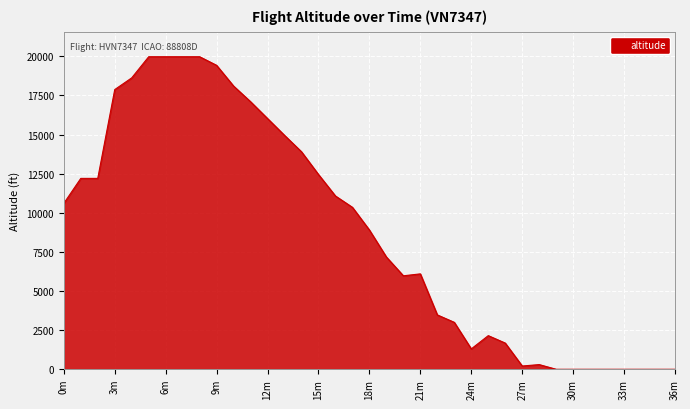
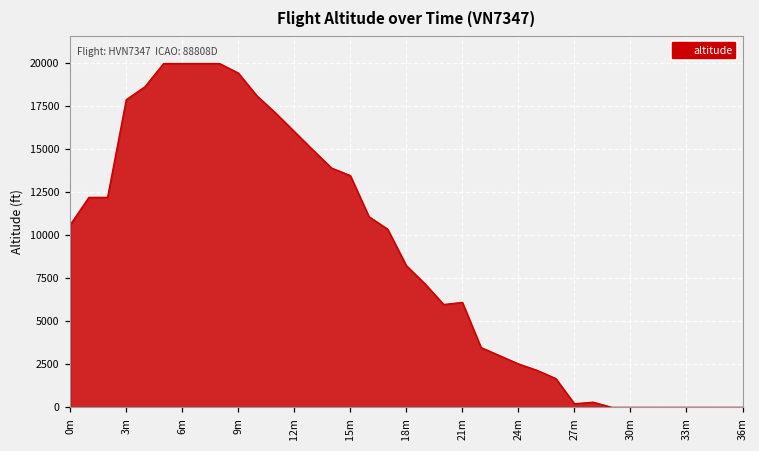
  {
    "0m": 10600,
    "3m": 17900,
    "9m": 19400,
    "12m": 16000,
-   "15m": 12500,
-   "18m": 8900,
+   "15m": 13500,
+   "18m": 8200,
    "21m": 6100,
-   "24m": 1300,
+   "24m": 2500,
    "27m": 200,
    "30m": 0,
    "33m": 0,
    "36m": 0
  }
